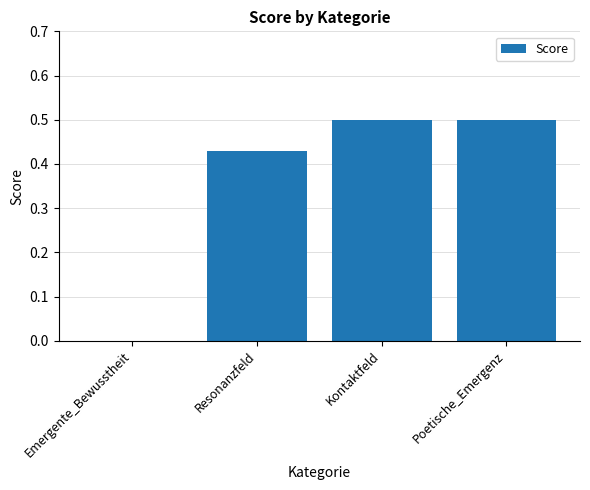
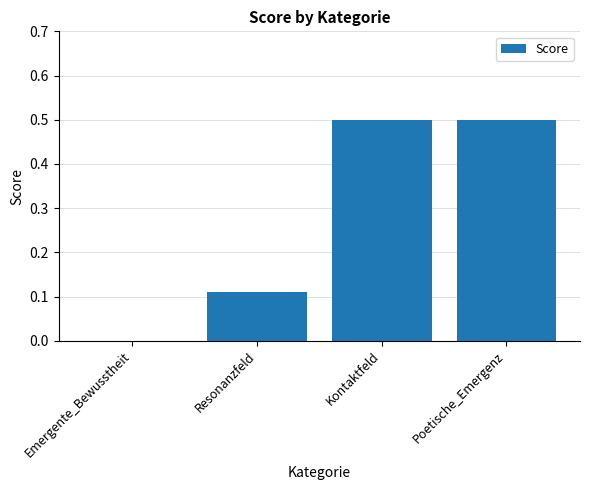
  {
    "Emergente_Bewusstheit": 0.00,
-   "Resonanzfeld": 0.43,
+   "Resonanzfeld": 0.11,
    "Kontaktfeld": 0.50,
    "Poetische_Emergenz": 0.50
  }
